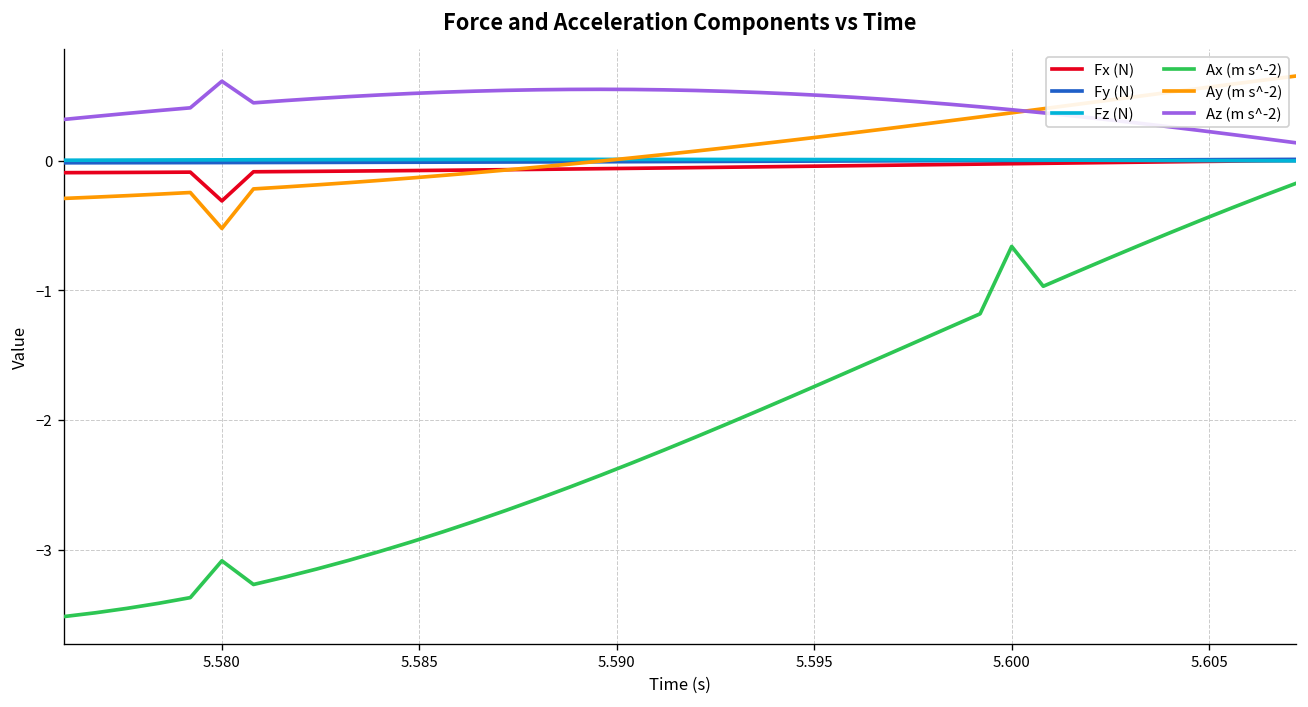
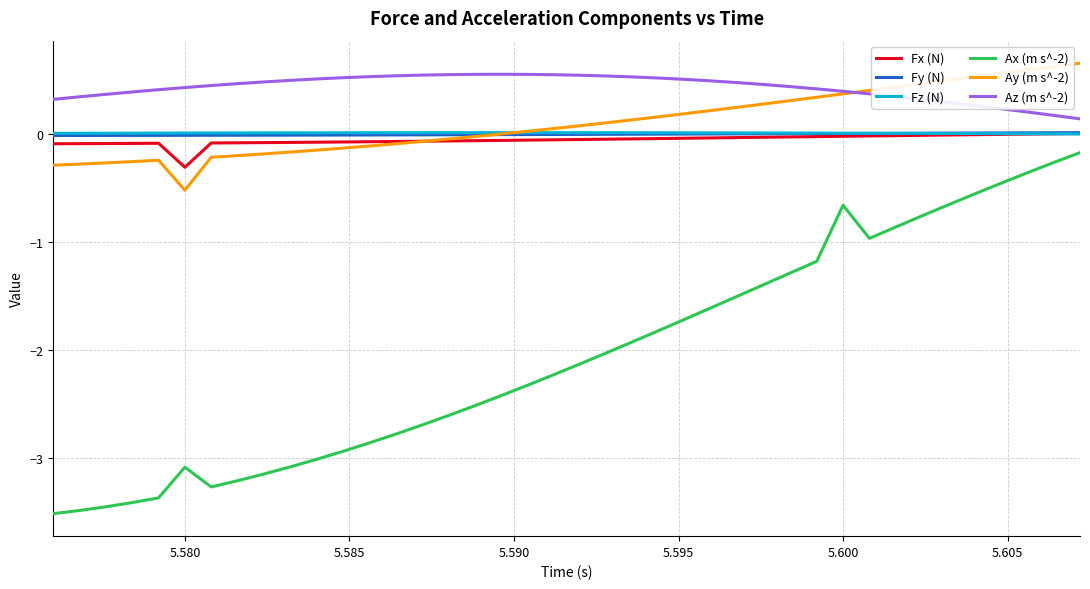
  {
    "Fx (N)": {
      "5.580": -0.31,
      "5.600": -0.02
    },
    "Ax (m s^-2)": {
      "5.580": -3.09,
      "5.600": -0.66
    },
    "Ay (m s^-2)": {
      "5.580": -0.52,
      "5.600": 0.37
    },
    "Az (m s^-2)": {
-     "5.580": 0.61,
+     "5.580": 0.43,
      "5.600": 0.39
    }
  }
